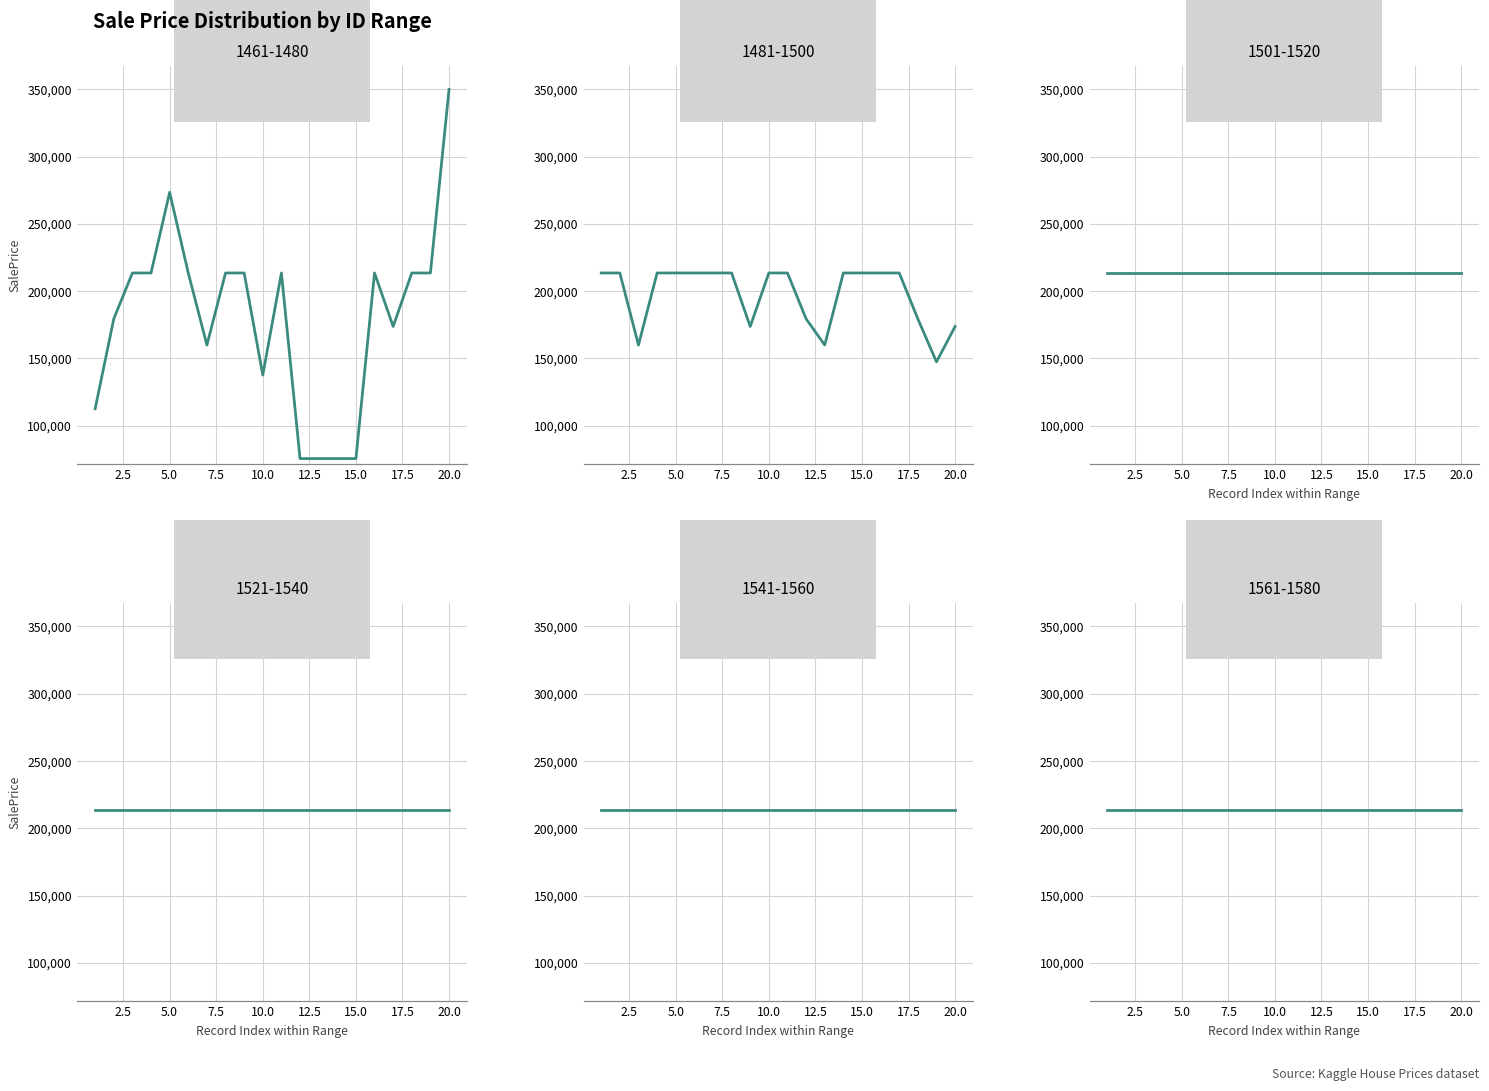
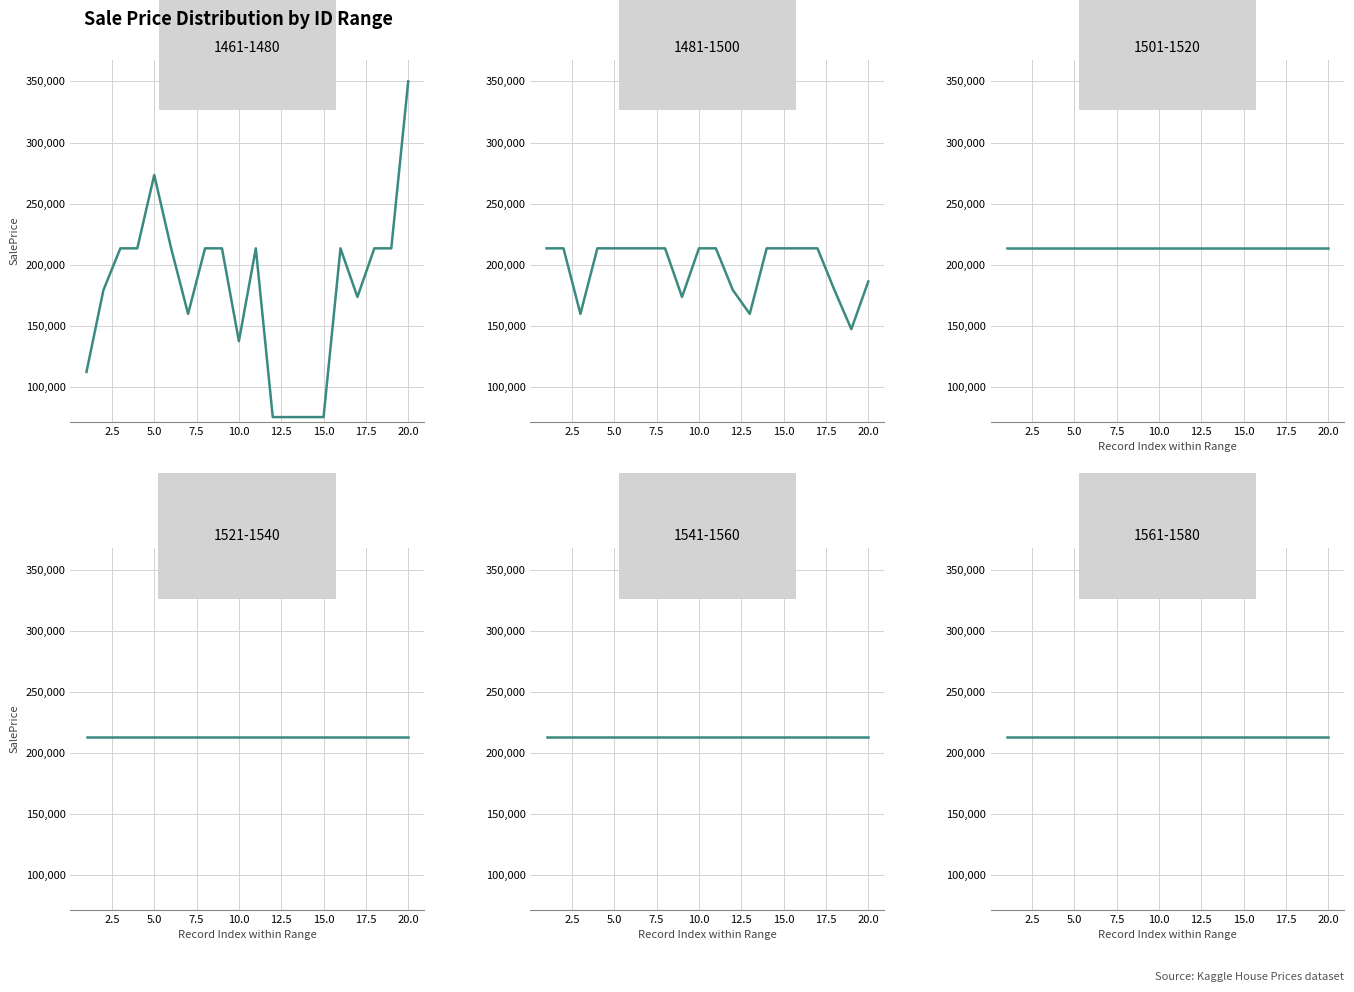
  {
    "1461-1480": {
      "5.0": "273,000",
      "10.0": "138,000",
      "15.0": "76,000",
      "20.0": "350,000"
    },
    "1481-1500": {
      "5.0": "213,000",
      "10.0": "213,000",
      "15.0": "213,000",
-     "20.0": "174,000"
+     "20.0": "186,000"
    },
    "1501-1520": {
      "5.0": "213,000",
      "10.0": "213,000",
      "15.0": "213,000",
      "20.0": "213,000"
    },
    "1521-1540": {
      "5.0": "213,000",
      "10.0": "213,000",
      "15.0": "213,000",
      "20.0": "213,000"
    },
    "1541-1560": {
      "5.0": "213,000",
      "10.0": "213,000",
      "15.0": "213,000",
      "20.0": "213,000"
    },
    "1561-1580": {
      "5.0": "213,000",
      "10.0": "213,000",
      "15.0": "213,000",
      "20.0": "213,000"
    }
  }
